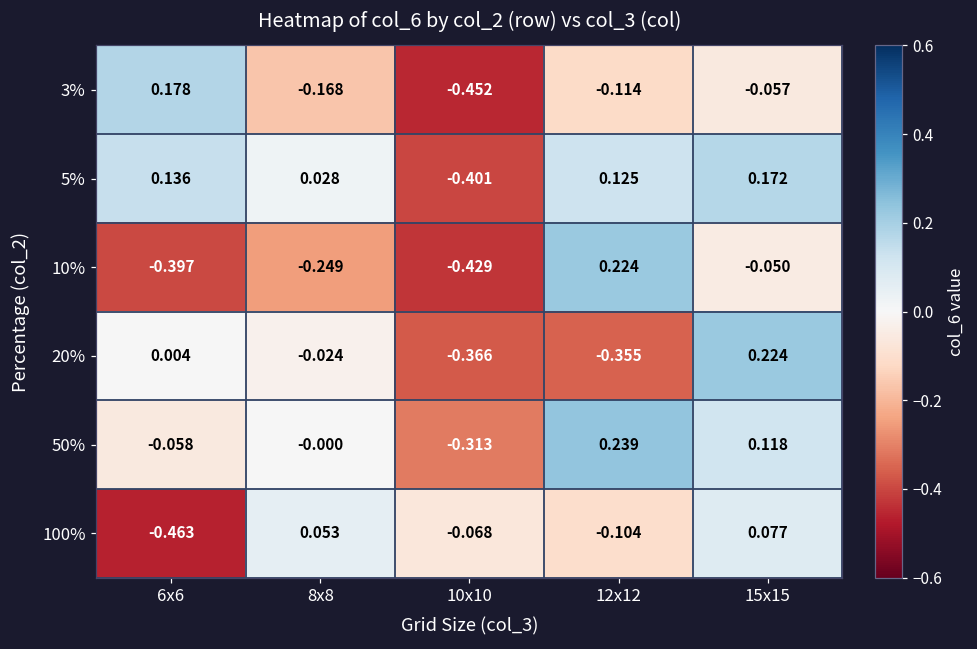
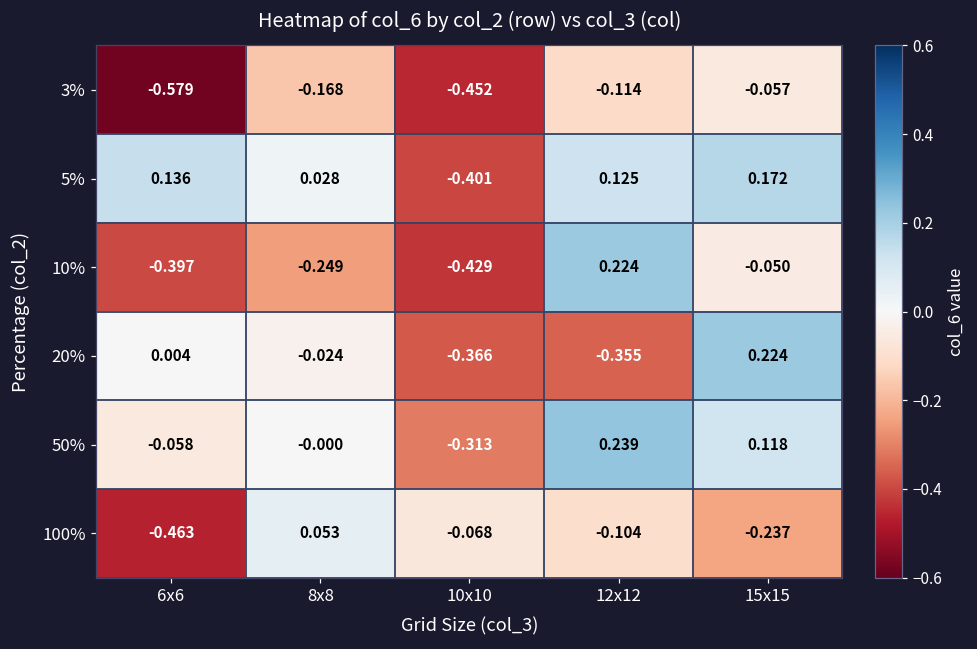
  {
    "3%": {
-     "6x6": 0.178,
+     "6x6": -0.579,
      "8x8": -0.168,
      "10x10": -0.452,
      "12x12": -0.114,
      "15x15": -0.057
    },
    "5%": {
      "6x6": 0.136,
      "8x8": 0.028,
      "10x10": -0.401,
      "12x12": 0.125,
      "15x15": 0.172
    },
    "10%": {
      "6x6": -0.397,
      "8x8": -0.249,
      "10x10": -0.429,
      "12x12": 0.224,
      "15x15": -0.050
    },
    "20%": {
      "6x6": 0.004,
      "8x8": -0.024,
      "10x10": -0.366,
      "12x12": -0.355,
      "15x15": 0.224
    },
    "50%": {
      "6x6": -0.058,
      "8x8": -0.000,
      "10x10": -0.313,
      "12x12": 0.239,
      "15x15": 0.118
    },
    "100%": {
      "6x6": -0.463,
      "8x8": 0.053,
      "10x10": -0.068,
      "12x12": -0.104,
-     "15x15": 0.077
+     "15x15": -0.237
    }
  }
